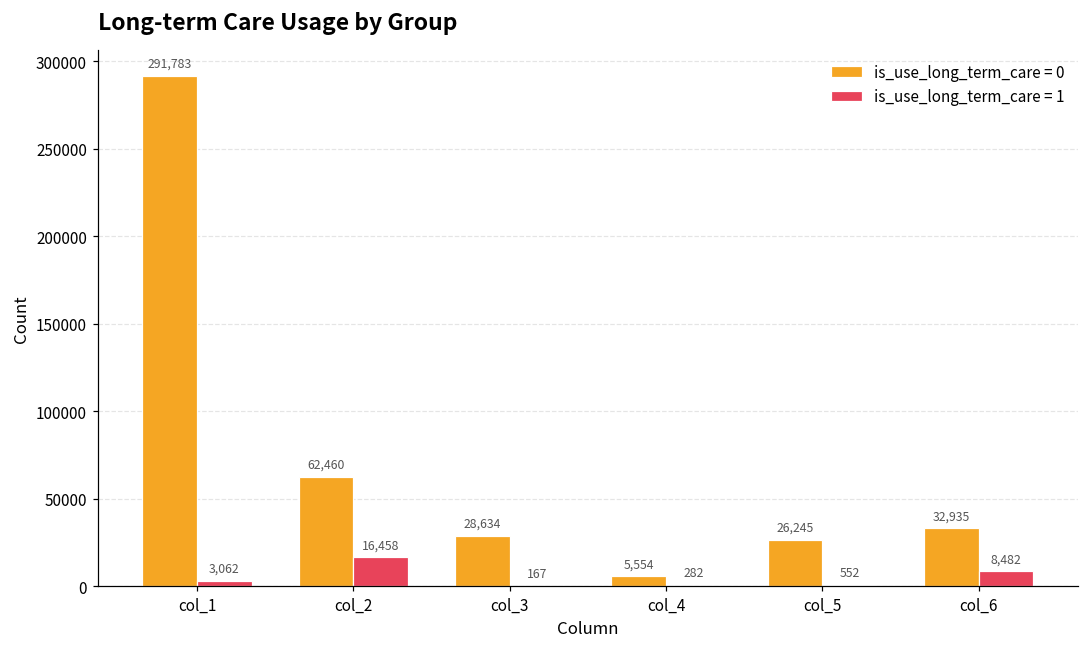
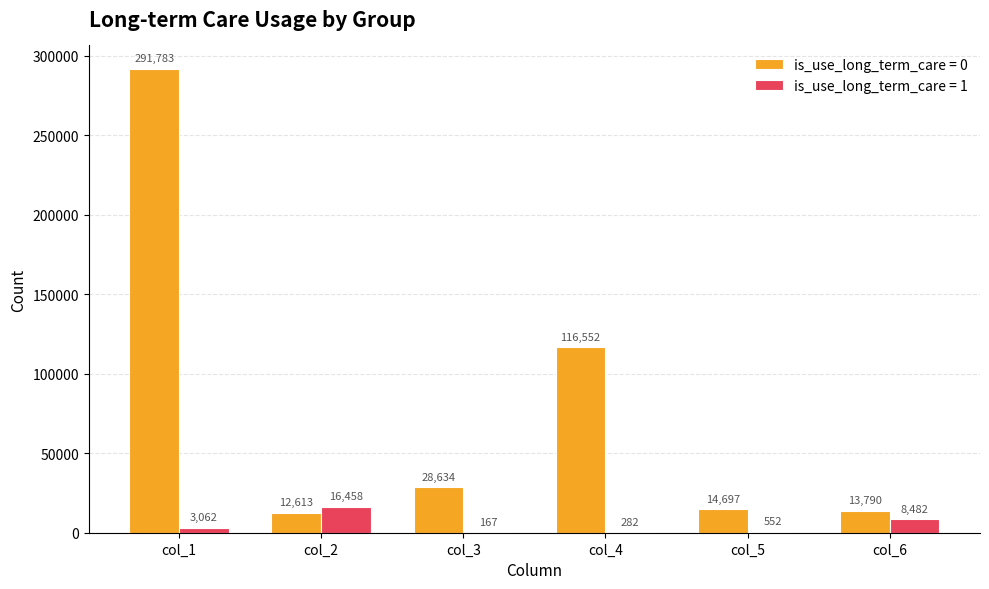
  {
    "is_use_long_term_care = 0": {
      "col_1": "291,783",
-     "col_2": "62,460",
+     "col_2": "12,613",
      "col_3": "28,634",
-     "col_4": "5,554",
-     "col_5": "26,245",
-     "col_6": "32,935"
+     "col_4": "116,552",
+     "col_5": "14,697",
+     "col_6": "13,790"
    },
    "is_use_long_term_care = 1": {
      "col_1": "3,062",
      "col_2": "16,458",
      "col_3": "167",
      "col_4": "282",
      "col_5": "552",
      "col_6": "8,482"
    }
  }
